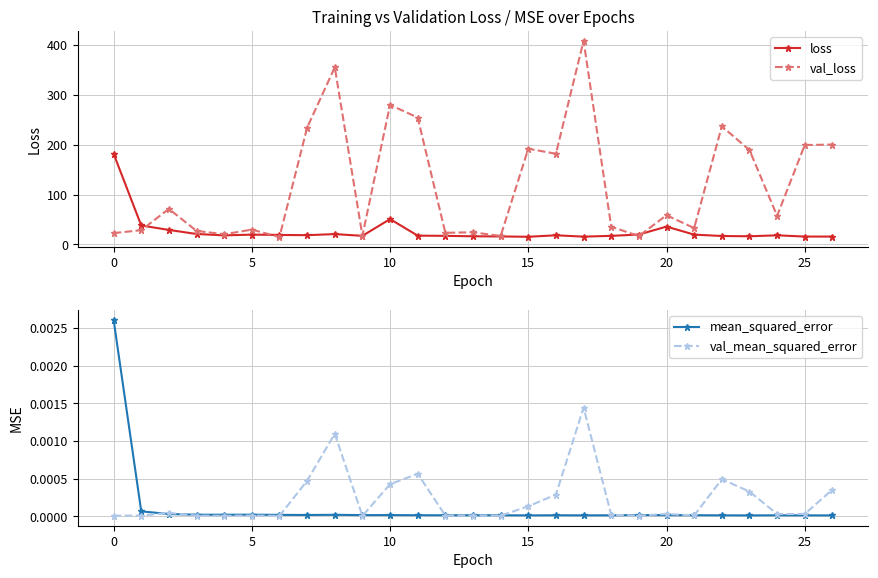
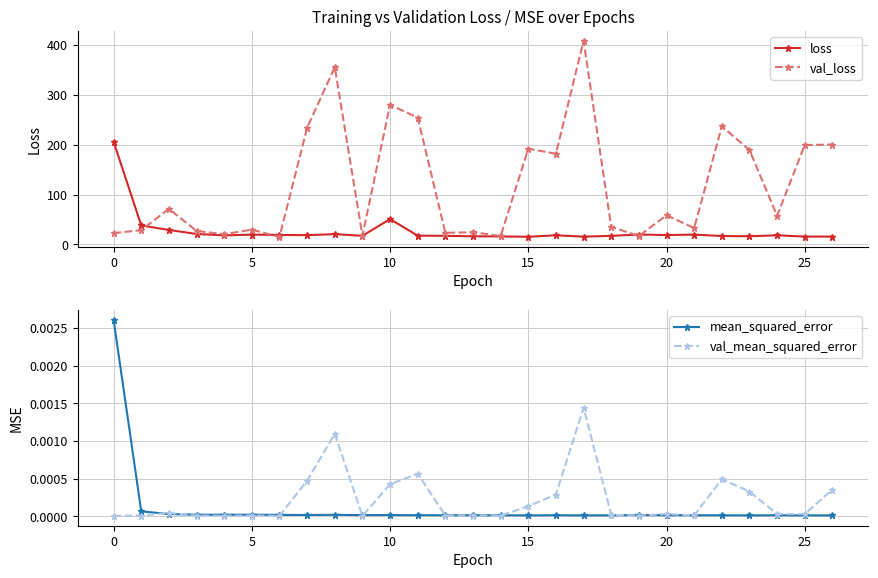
  {
    "Training vs Validation Loss / MSE over Epochs": {
      "loss": {
-       "0": 180,
+       "0": 210,
        "5": 20,
        "10": 50,
        "15": 20,
-       "20": 40,
+       "20": 20,
        "25": 20
      },
      "val_loss": {
        "0": 20,
        "5": 30,
        "10": 280,
        "15": 190,
        "20": 60,
        "25": 200
      }
    }
  }
